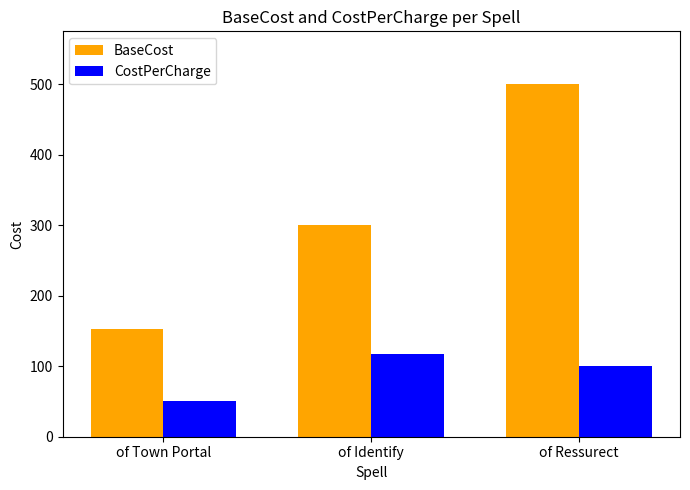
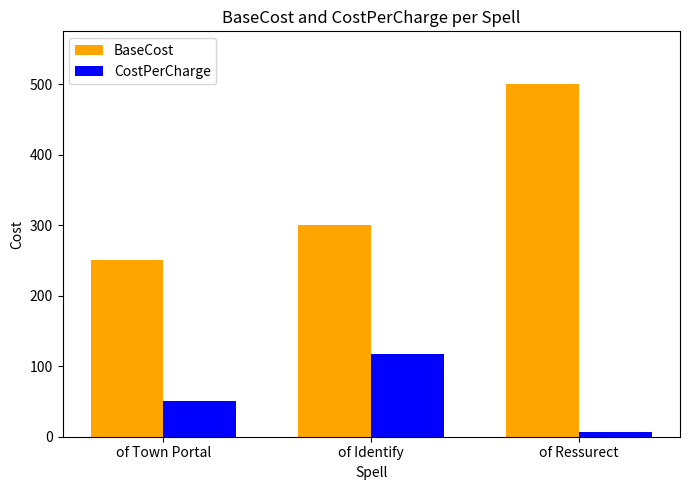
  {
    "BaseCost": {
-     "of Town Portal": 150,
+     "of Town Portal": 250,
      "of Identify": 300,
      "of Ressurect": 500
    },
    "CostPerCharge": {
      "of Town Portal": 50,
      "of Identify": 120,
-     "of Ressurect": 100
+     "of Ressurect": 10
    }
  }
